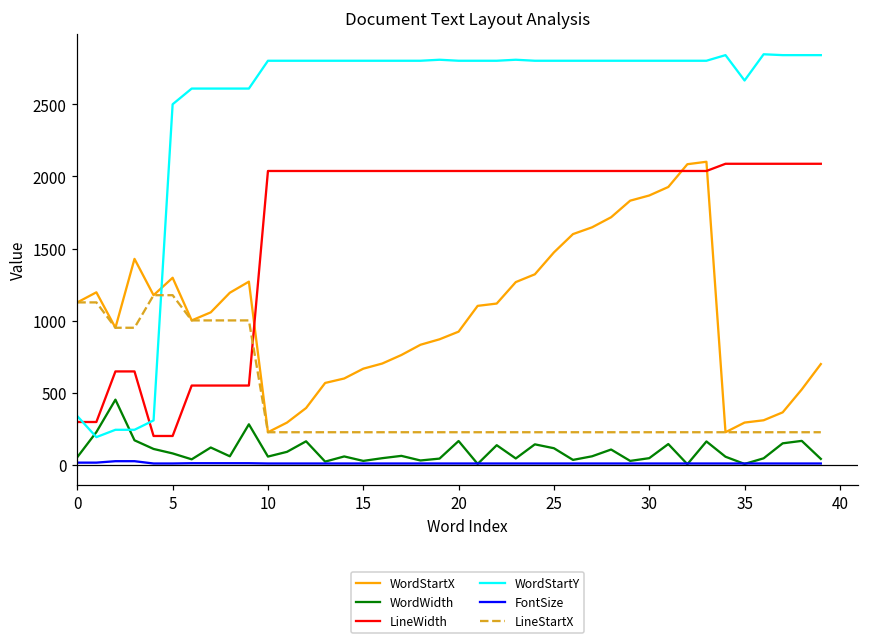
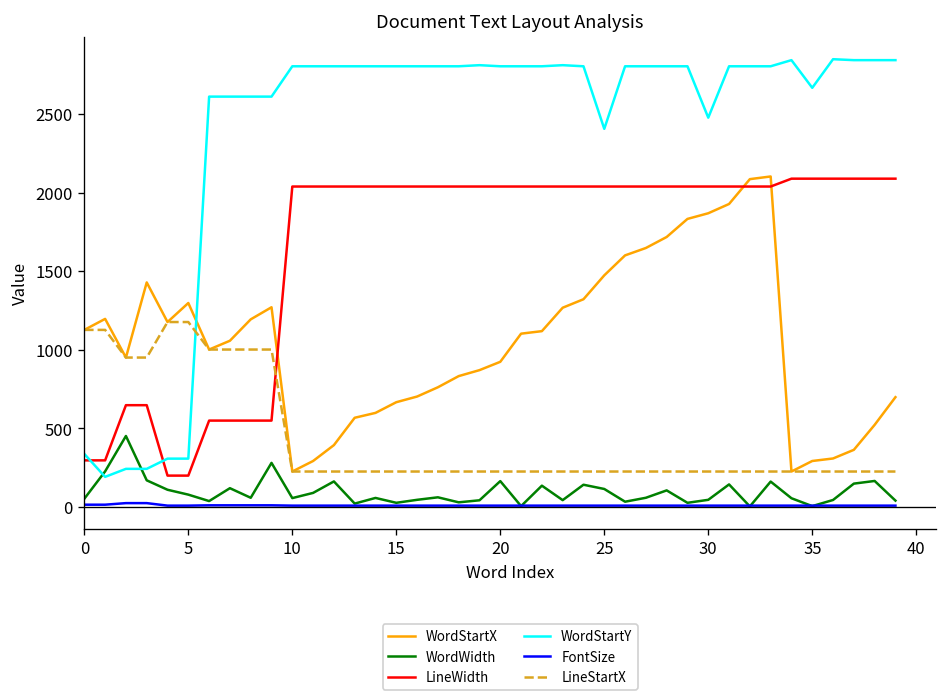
  {
    "WordWidth": {
      "0": 50,
      "5": 80,
      "10": 60,
      "20": 160,
      "25": 110,
      "30": 50
    },
    "LineWidth": {
      "0": 300,
      "5": 200,
      "10": 2040,
      "15": 2040,
      "20": 2040,
      "25": 2040,
      "30": 2040,
      "35": 2090
    },
    "WordStartY": {
      "0": 340,
-     "5": 2500,
+     "5": 310,
      "10": 2800,
      "15": 2800,
      "20": 2800,
-     "25": 2800,
-     "30": 2800,
+     "25": 2410,
+     "30": 2480,
      "35": 2670
    },
    "FontSize": {
      "0": 10,
      "5": 10,
      "10": 10,
      "20": 10,
      "25": 10,
      "30": 10
    }
  }
